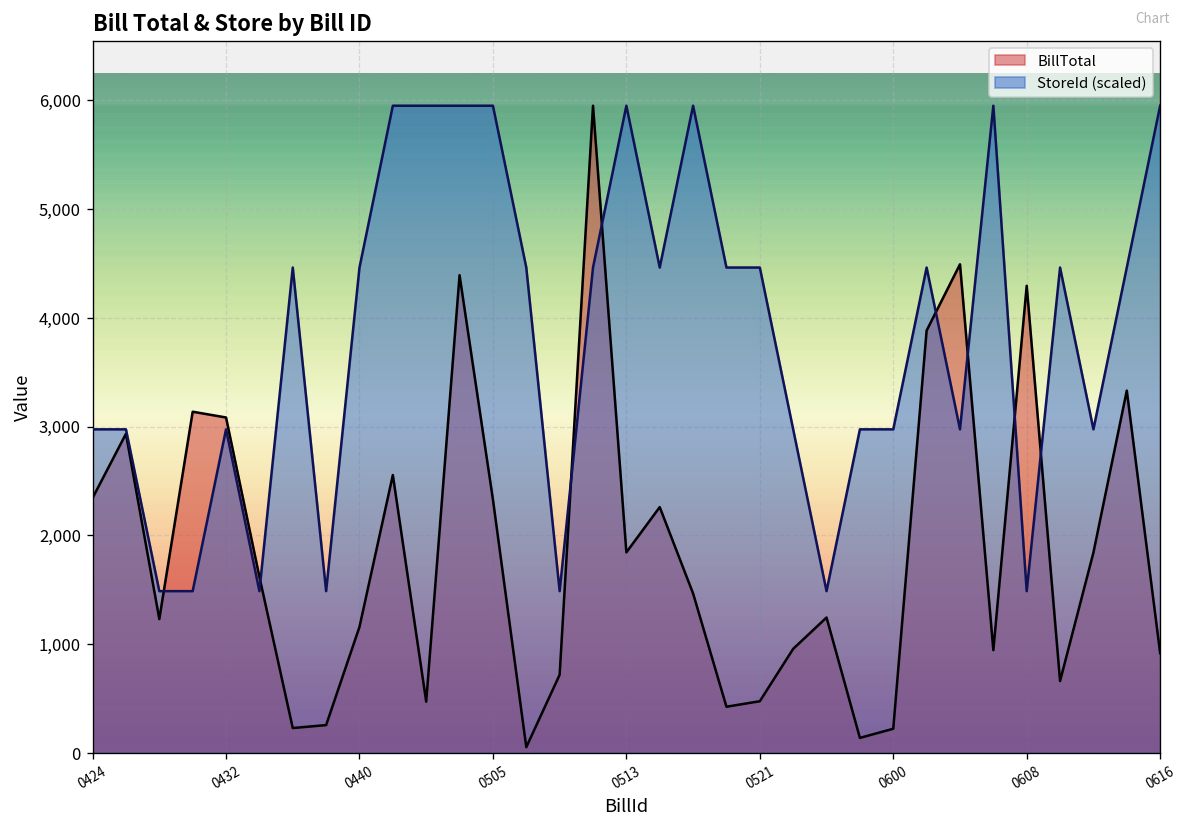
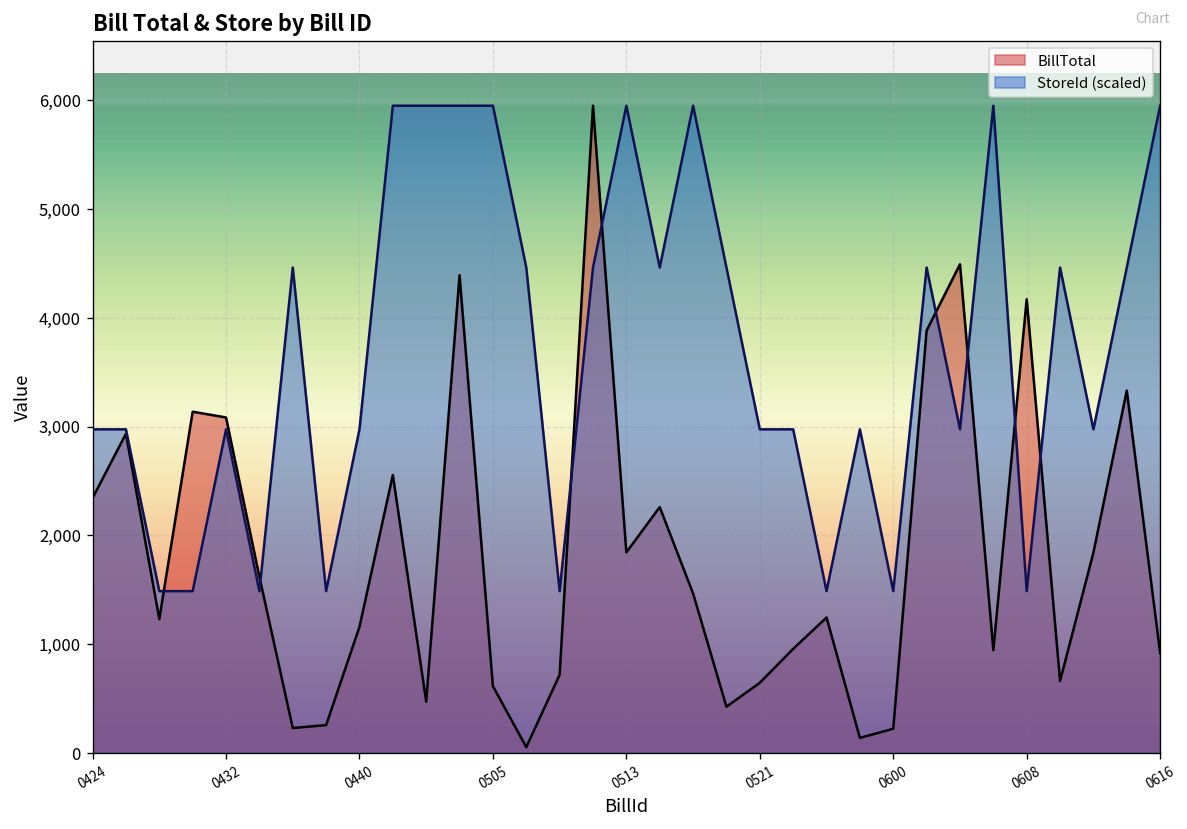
  {
    "BillTotal": {
      "0424": "2,300",
      "0432": "3,100",
      "0440": "1,200",
-     "0505": "2,300",
+     "0505": "600",
      "0513": "1,800",
-     "0521": "500",
+     "0521": "600",
      "0600": "200",
-     "0608": "4,300",
+     "0608": "4,200",
      "0616": "900"
    },
    "StoreId (scaled)": {
      "0424": "3,000",
      "0432": "3,000",
-     "0440": "4,500",
+     "0440": "3,000",
      "0505": "6,000",
      "0513": "6,000",
-     "0521": "4,500",
-     "0600": "3,000",
+     "0521": "3,000",
+     "0600": "1,500",
      "0608": "1,500",
      "0616": "6,000"
    }
  }
